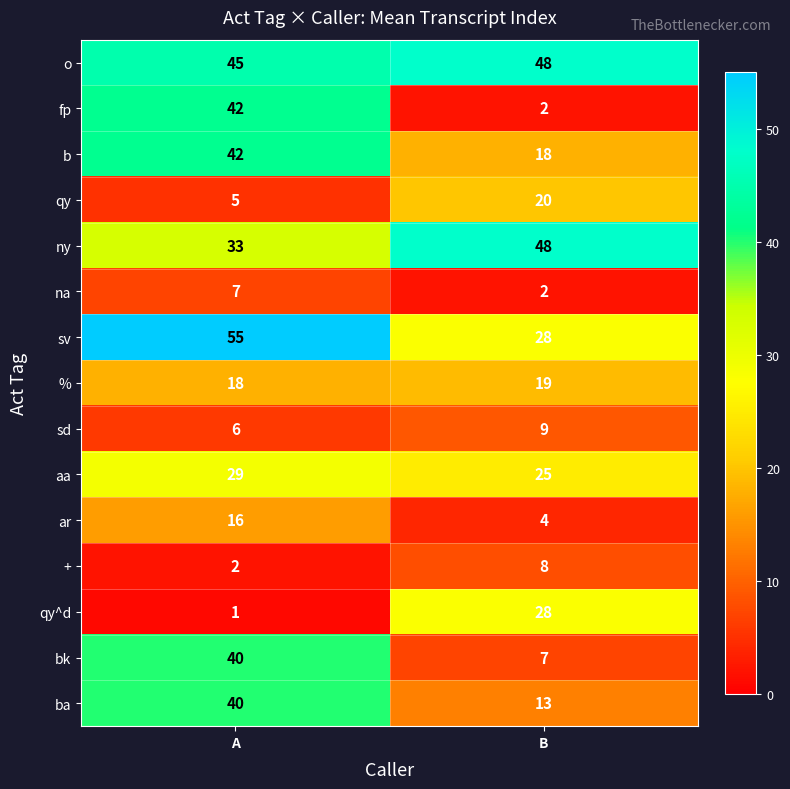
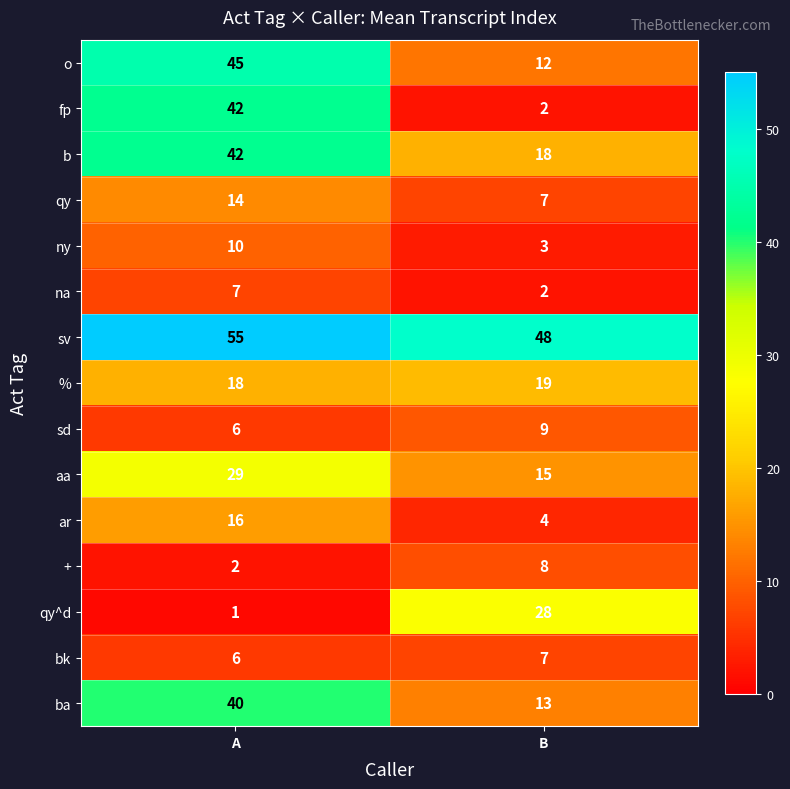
  {
    "o": {
      "A": 45,
-     "B": 48
+     "B": 12
    },
    "fp": {
      "A": 42,
      "B": 2
    },
    "b": {
      "A": 42,
      "B": 18
    },
    "qy": {
-     "A": 5,
-     "B": 20
+     "A": 14,
+     "B": 7
    },
    "ny": {
-     "A": 33,
-     "B": 48
+     "A": 10,
+     "B": 3
    },
    "na": {
      "A": 7,
      "B": 2
    },
    "sv": {
      "A": 55,
-     "B": 28
+     "B": 48
    },
    "%": {
      "A": 18,
      "B": 19
    },
    "sd": {
      "A": 6,
      "B": 9
    },
    "aa": {
      "A": 29,
-     "B": 25
+     "B": 15
    },
    "ar": {
      "A": 16,
      "B": 4
    },
    "+": {
      "A": 2,
      "B": 8
    },
    "qy^d": {
      "A": 1,
      "B": 28
    },
    "bk": {
-     "A": 40,
+     "A": 6,
      "B": 7
    },
    "ba": {
      "A": 40,
      "B": 13
    }
  }
